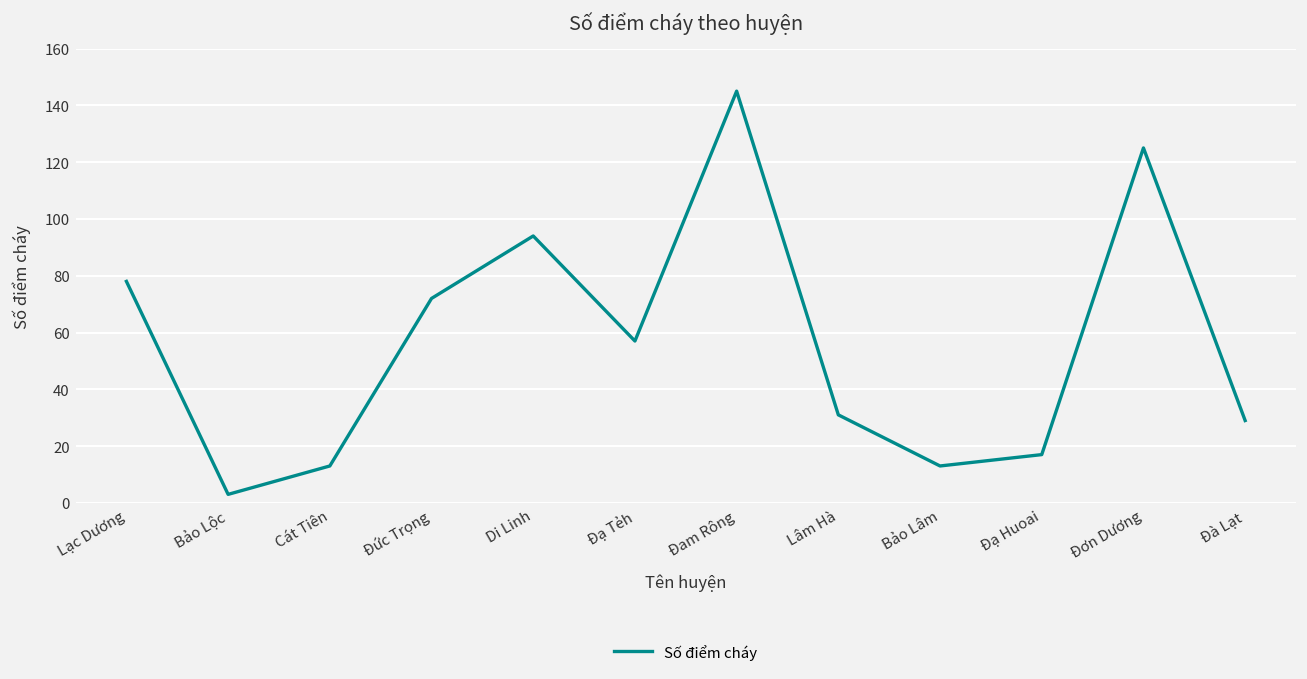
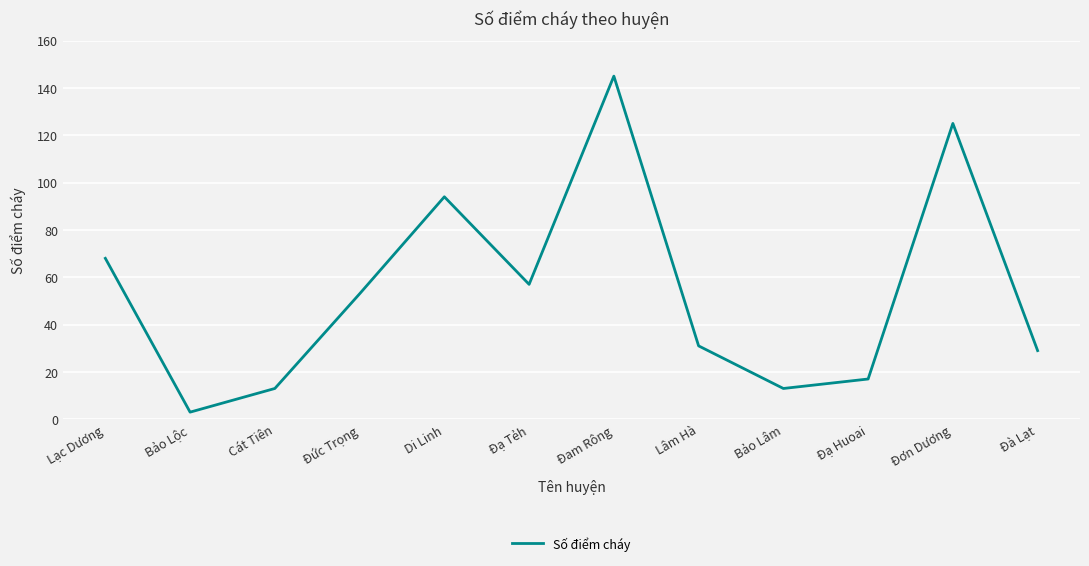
  {
-   "Lạc Dương": 78,
+   "Lạc Dương": 68,
    "Bảo Lộc": 3,
    "Cát Tiên": 13,
-   "Đức Trọng": 72,
+   "Đức Trọng": 53,
    "Di Linh": 94,
    "Đạ Tẻh": 57,
    "Đam Rông": 145,
    "Lâm Hà": 31,
    "Bảo Lâm": 13,
    "Đạ Huoai": 17,
    "Đơn Dương": 125,
    "Đà Lạt": 29
  }
